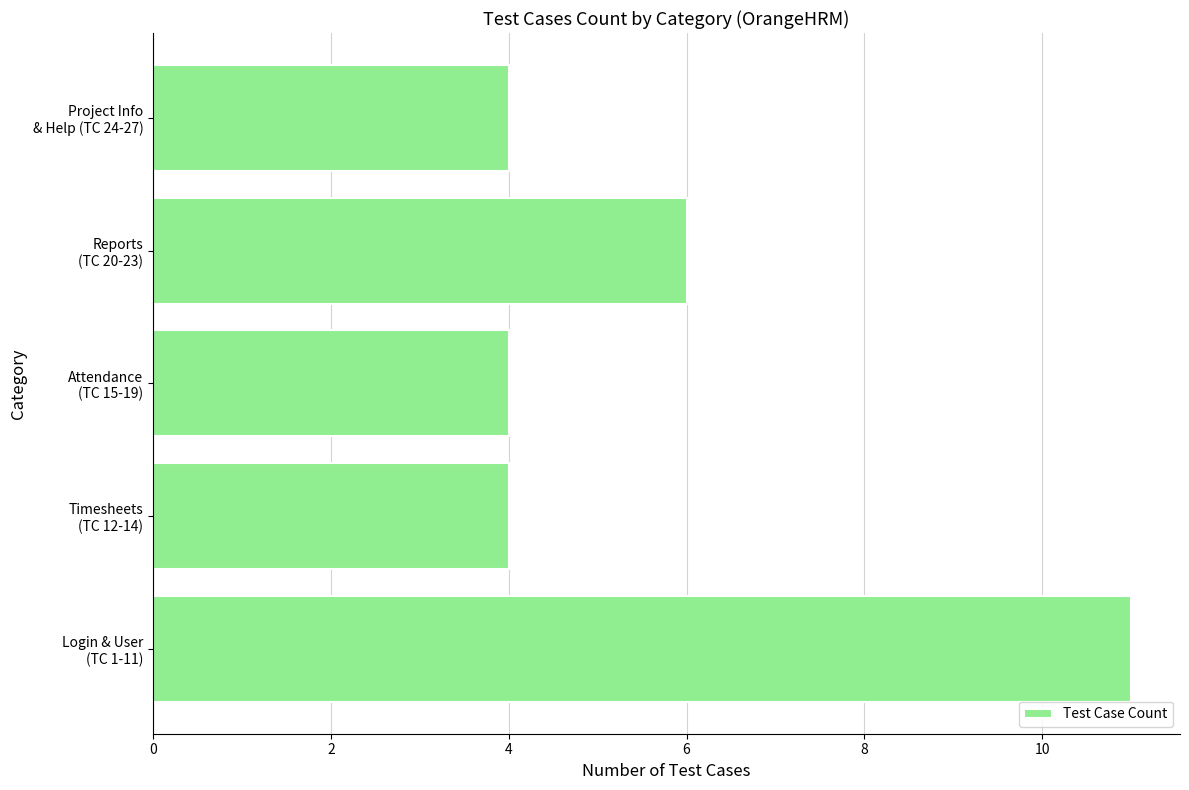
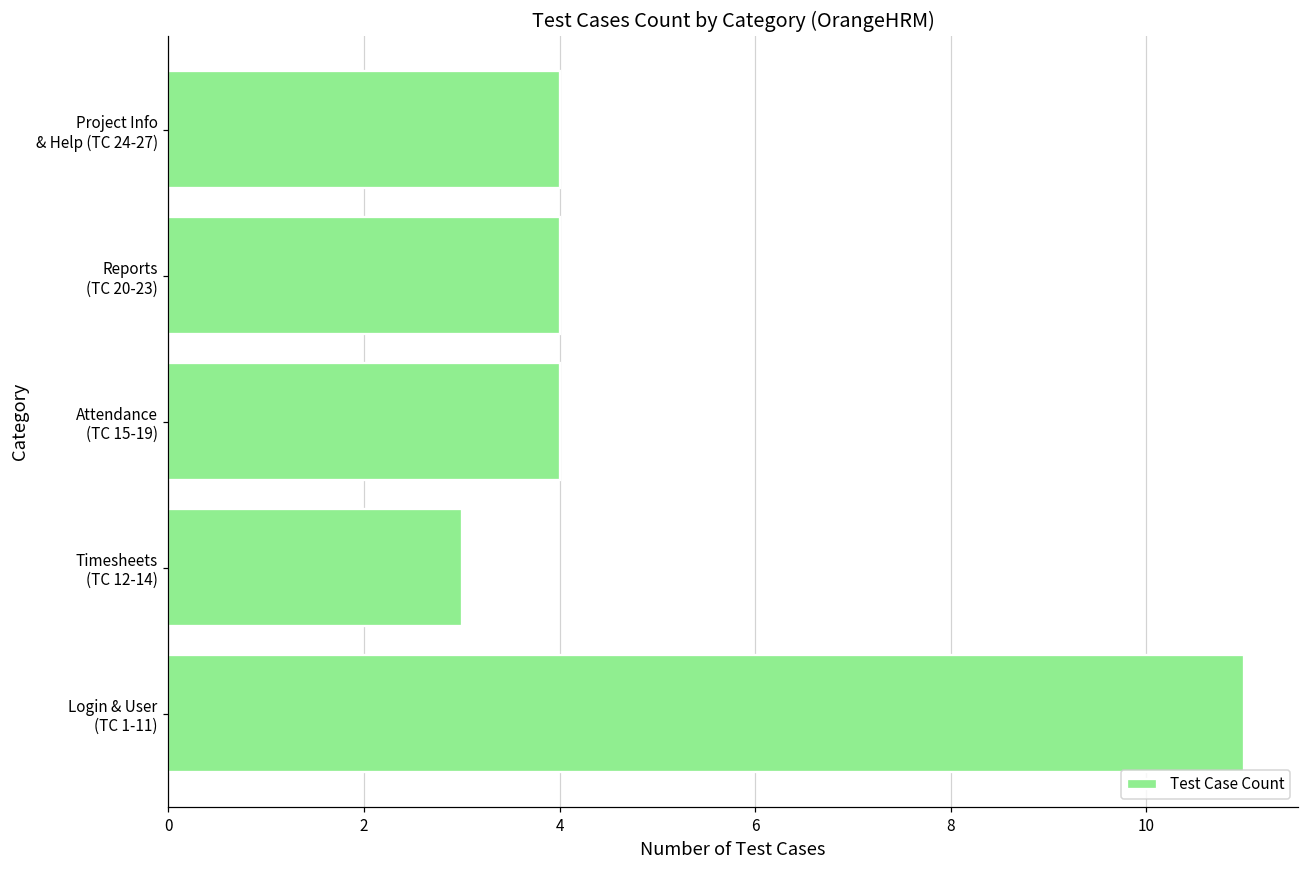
  {
    "Project Info & Help (TC 24-27)": 4,
-   "Reports (TC 20-23)": 6,
+   "Reports (TC 20-23)": 4,
    "Attendance (TC 15-19)": 4,
-   "Timesheets (TC 12-14)": 4,
+   "Timesheets (TC 12-14)": 3,
    "Login & User (TC 1-11)": 11
  }
